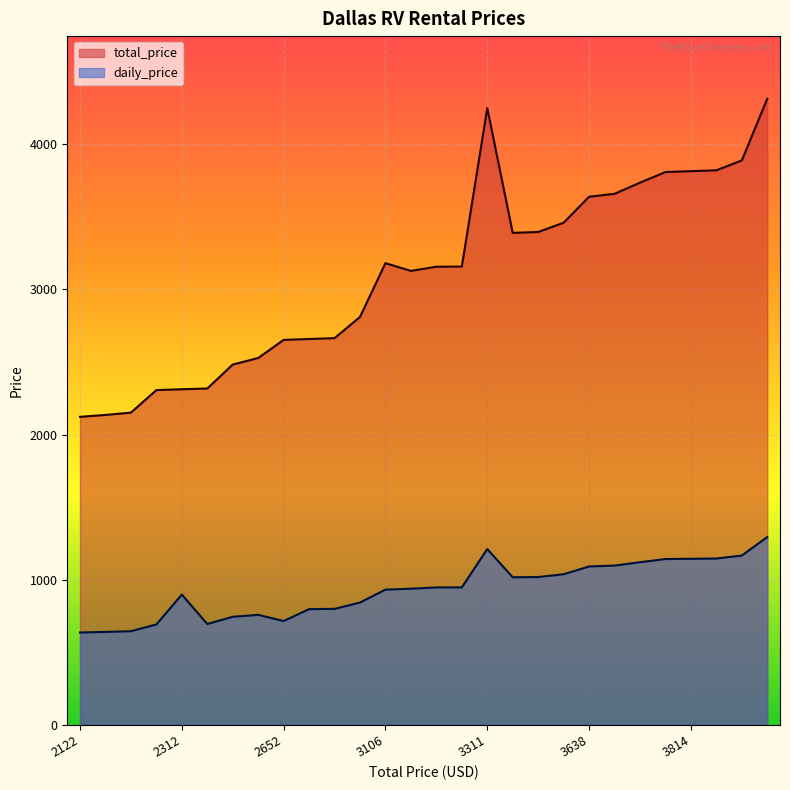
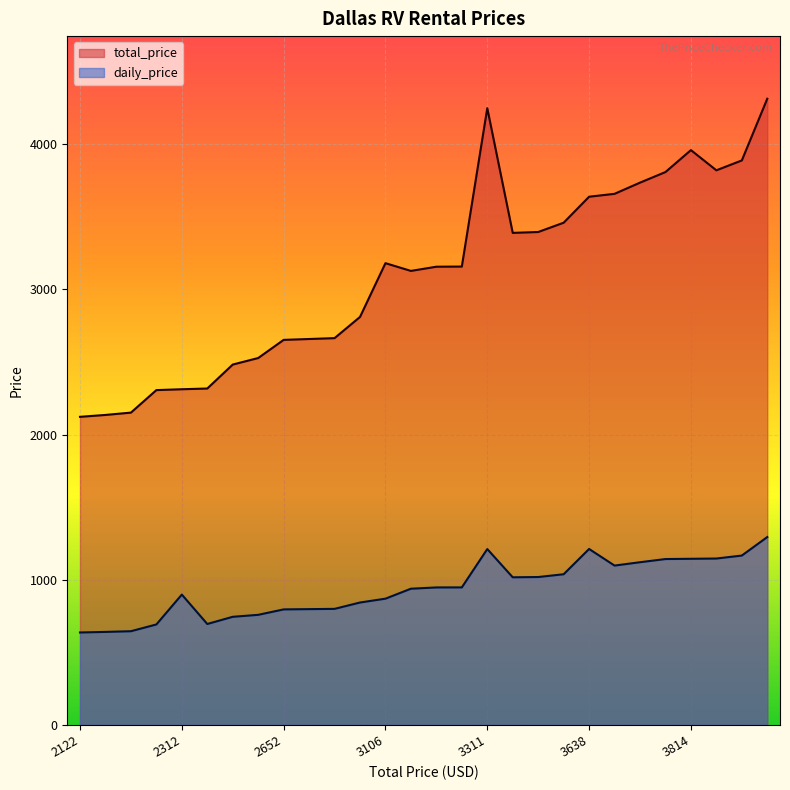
  {
    "total_price": {
      "2122": 2120,
      "2312": 2310,
      "2652": 2650,
      "3106": 3180,
      "3311": 4250,
      "3638": 3640,
-     "3814": 3810
+     "3814": 3960
    },
    "daily_price": {
      "2122": 640,
      "2312": 900,
-     "2652": 720,
-     "3106": 930,
+     "2652": 800,
+     "3106": 870,
      "3311": 1210,
-     "3638": 1090,
+     "3638": 1210,
      "3814": 1140
    }
  }
